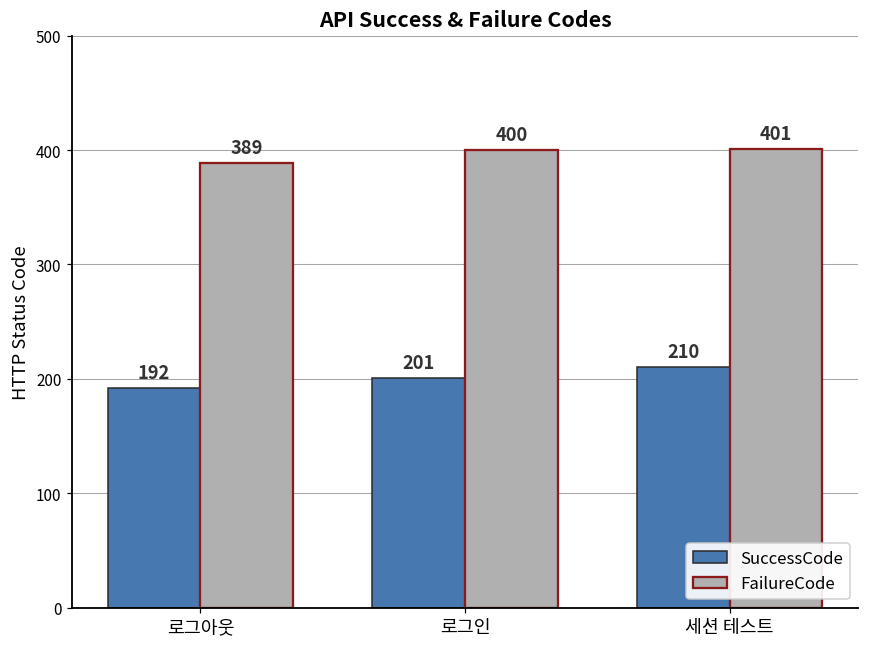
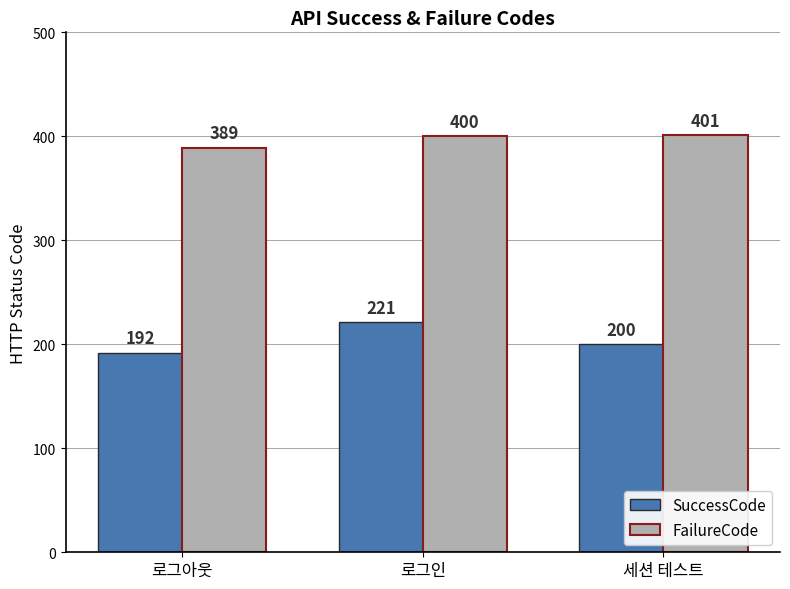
  {
    "SuccessCode": {
      "로그아웃": 192,
-     "로그인": 201,
-     "세션 테스트": 210
+     "로그인": 221,
+     "세션 테스트": 200
    },
    "FailureCode": {
      "로그아웃": 389,
      "로그인": 400,
      "세션 테스트": 401
    }
  }
